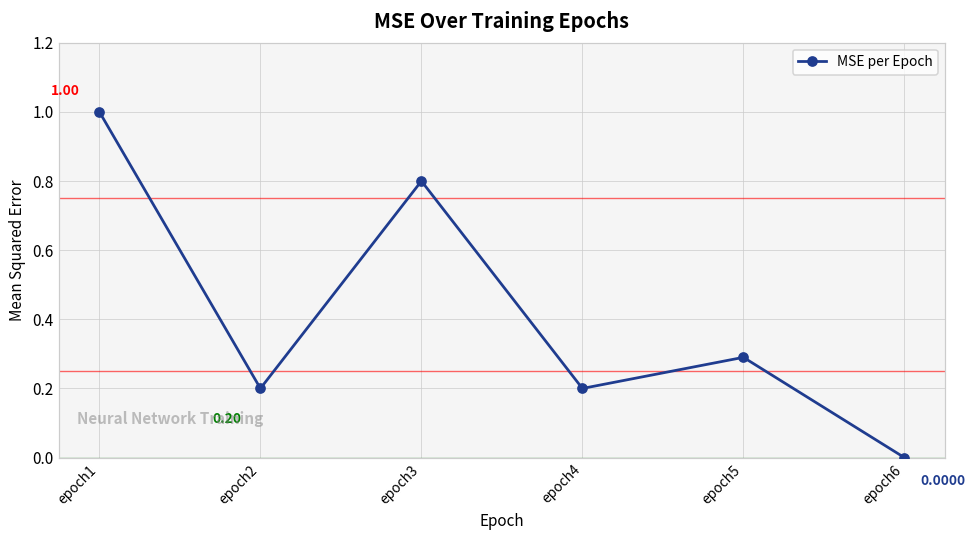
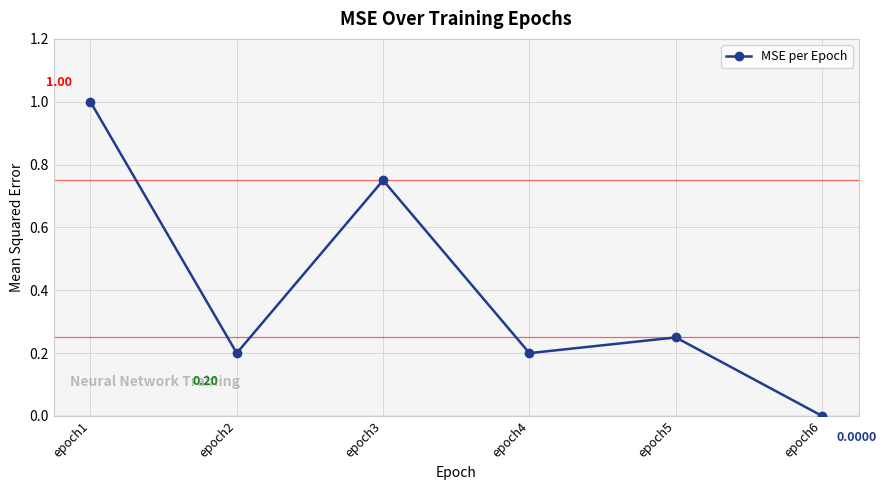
  {
    "epoch2": 0.20,
-   "epoch3": 0.80,
+   "epoch3": 0.75,
    "epoch4": 0.20,
-   "epoch5": 0.29
+   "epoch5": 0.25
  }
